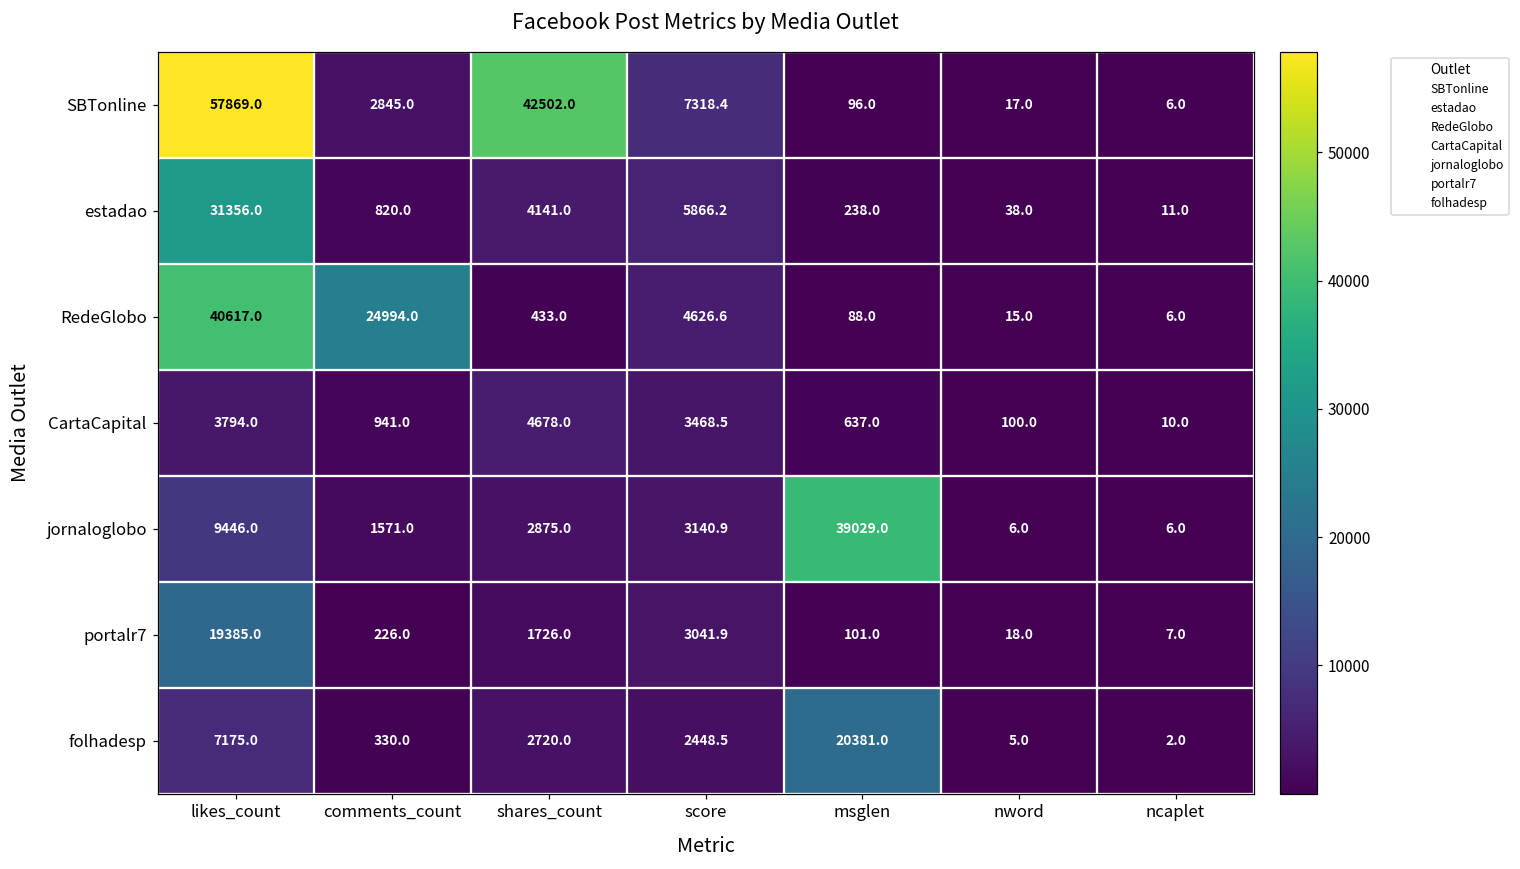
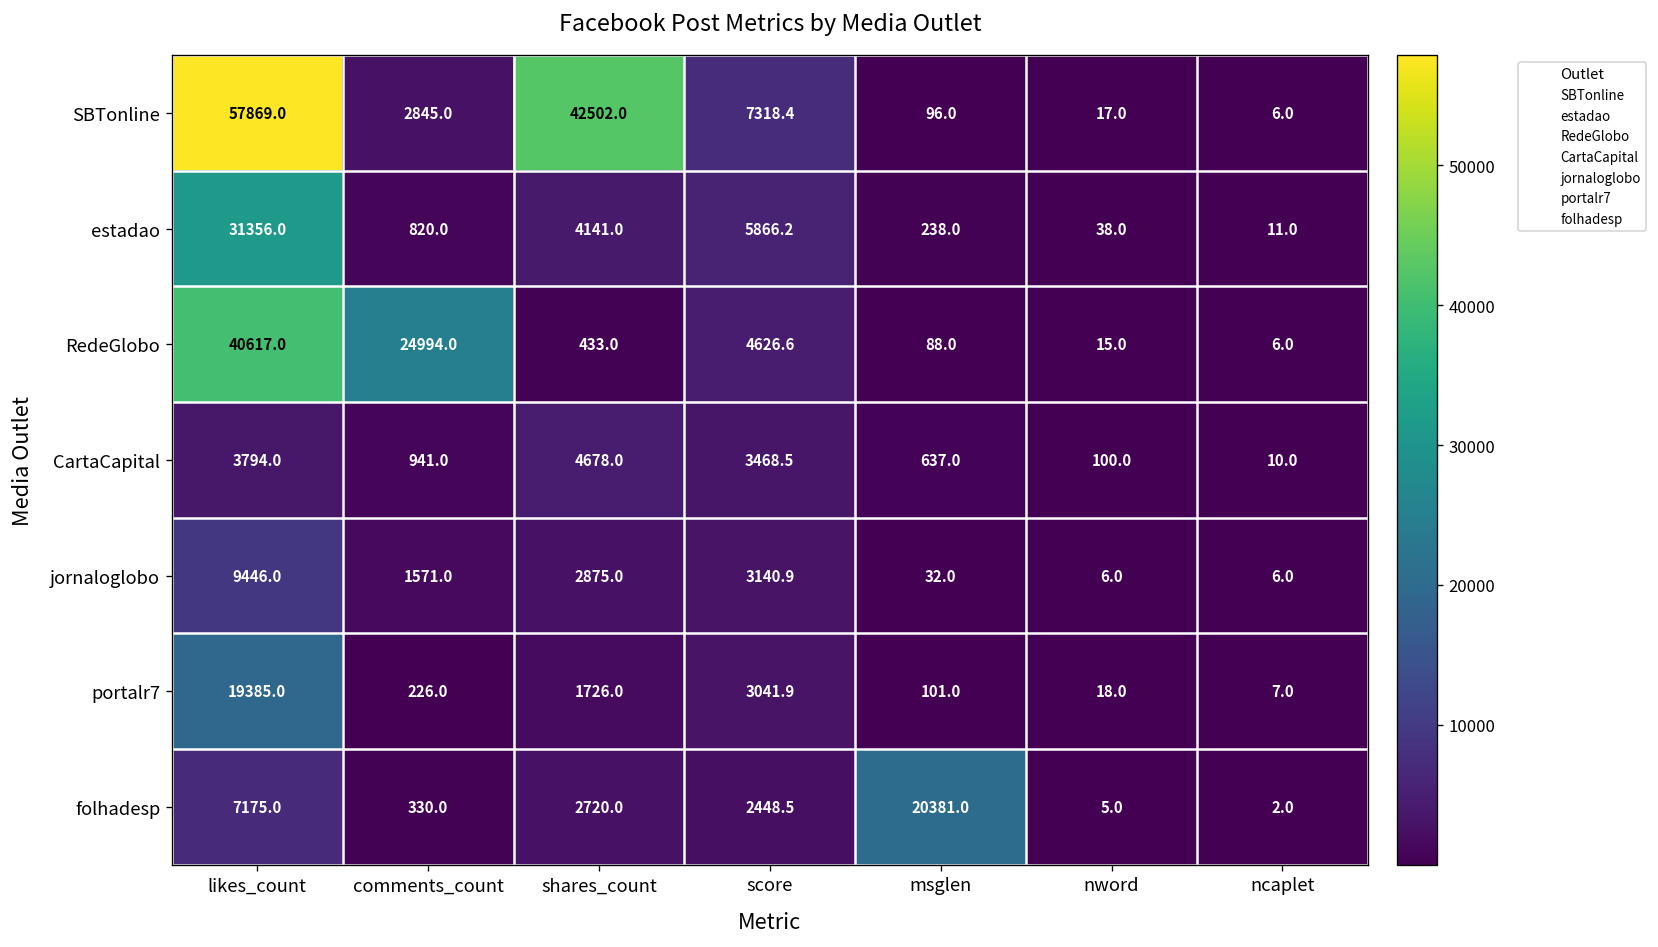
  {
    "SBTonline": {
      "likes_count": 57869.0,
      "comments_count": 2845.0,
      "shares_count": 42502.0,
      "score": 7318.4,
      "msglen": 96.0,
      "nword": 17.0,
      "ncaplet": 6.0
    },
    "estadao": {
      "likes_count": 31356.0,
      "comments_count": 820.0,
      "shares_count": 4141.0,
      "score": 5866.2,
      "msglen": 238.0,
      "nword": 38.0,
      "ncaplet": 11.0
    },
    "RedeGlobo": {
      "likes_count": 40617.0,
      "comments_count": 24994.0,
      "shares_count": 433.0,
      "score": 4626.6,
      "msglen": 88.0,
      "nword": 15.0,
      "ncaplet": 6.0
    },
    "CartaCapital": {
      "likes_count": 3794.0,
      "comments_count": 941.0,
      "shares_count": 4678.0,
      "score": 3468.5,
      "msglen": 637.0,
      "nword": 100.0,
      "ncaplet": 10.0
    },
    "jornaloglobo": {
      "likes_count": 9446.0,
      "comments_count": 1571.0,
      "shares_count": 2875.0,
      "score": 3140.9,
-     "msglen": 39029.0,
+     "msglen": 32.0,
      "nword": 6.0,
      "ncaplet": 6.0
    },
    "portalr7": {
      "likes_count": 19385.0,
      "comments_count": 226.0,
      "shares_count": 1726.0,
      "score": 3041.9,
      "msglen": 101.0,
      "nword": 18.0,
      "ncaplet": 7.0
    },
    "folhadesp": {
      "likes_count": 7175.0,
      "comments_count": 330.0,
      "shares_count": 2720.0,
      "score": 2448.5,
      "msglen": 20381.0,
      "nword": 5.0,
      "ncaplet": 2.0
    }
  }
